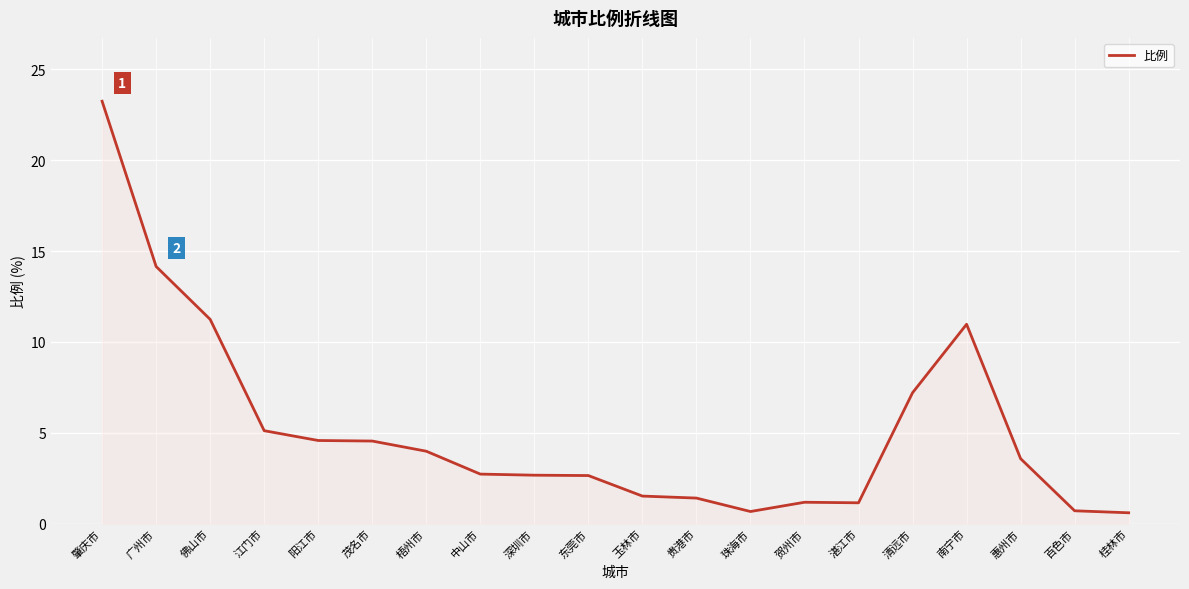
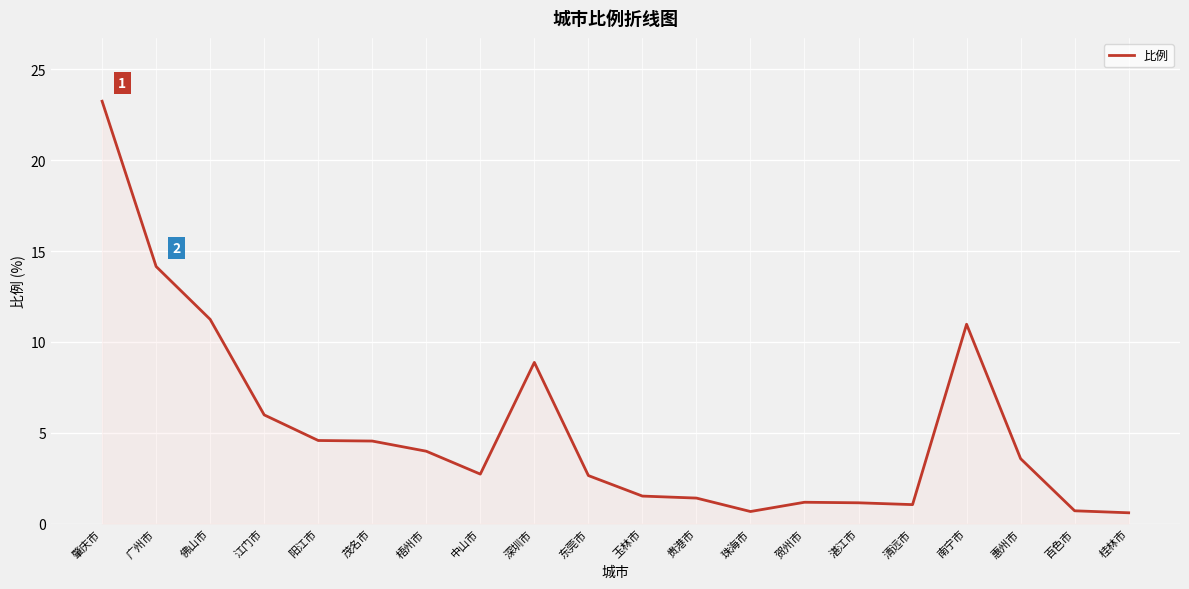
  {
    "佛山市": 11.2,
-   "江门市": 5.1,
+   "江门市": 6.0,
    "阳江市": 4.6,
    "茂名市": 4.5,
    "梧州市": 4.0,
    "中山市": 2.7,
-   "深圳市": 2.7,
+   "深圳市": 8.9,
    "东莞市": 2.6,
    "玉林市": 1.5,
    "贵港市": 1.4,
    "珠海市": 0.7,
    "贺州市": 1.2,
    "湛江市": 1.1,
-   "清远市": 7.2,
+   "清远市": 1.0,
    "南宁市": 11.0,
    "惠州市": 3.6,
    "百色市": 0.7,
    "桂林市": 0.6
  }
